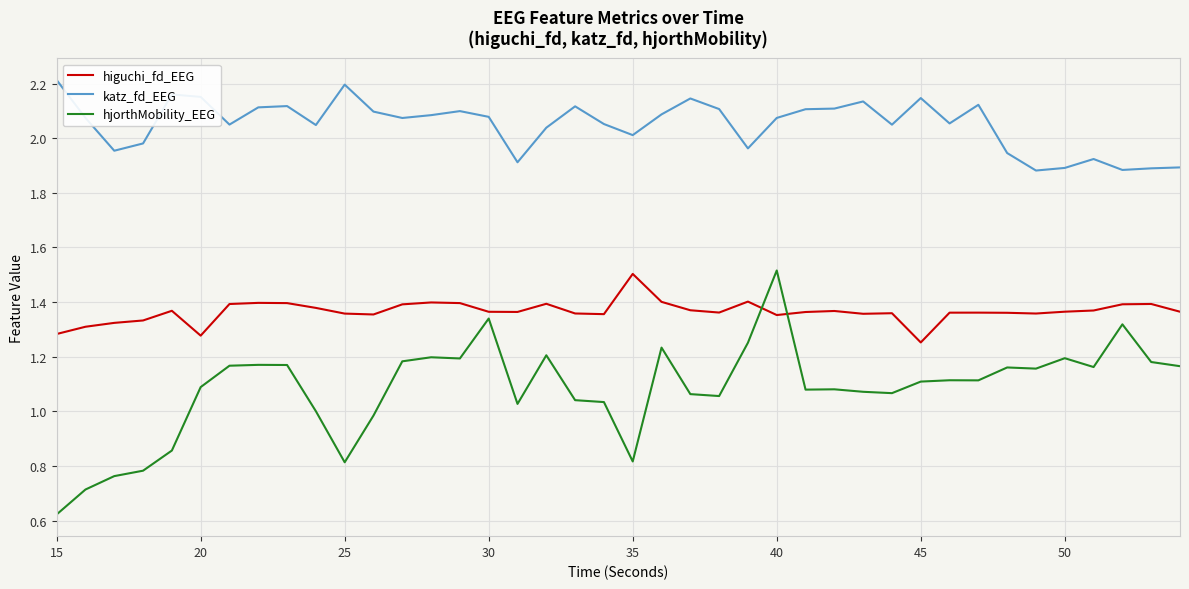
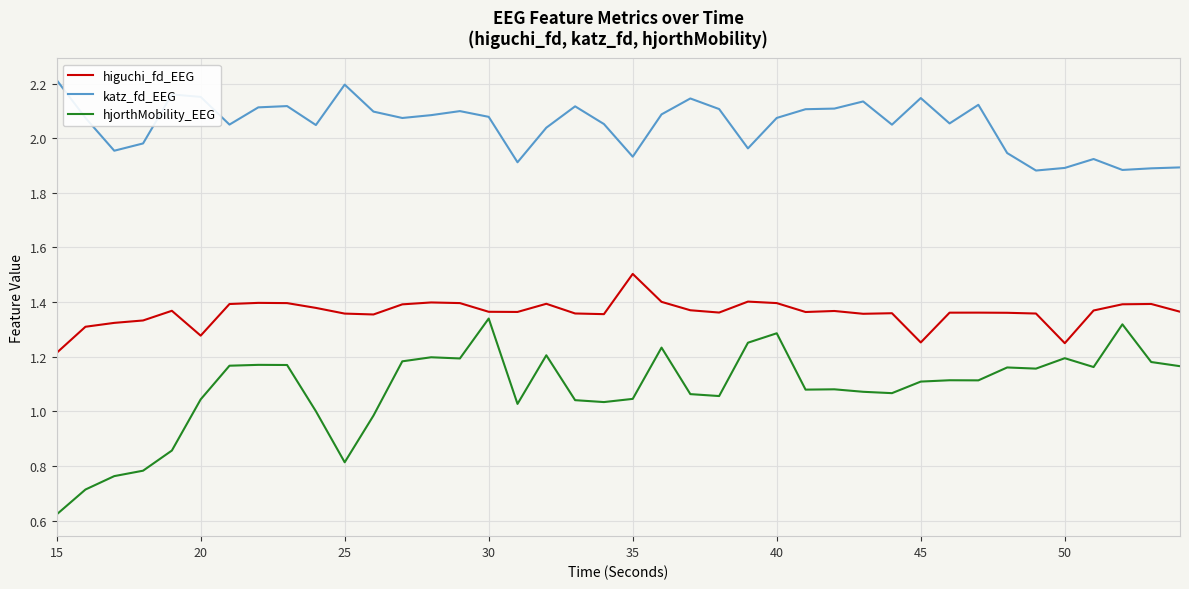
  {
    "higuchi_fd_EEG": {
-     "15": 1.28,
+     "15": 1.21,
      "20": 1.28,
      "25": 1.36,
      "30": 1.36,
      "35": 1.50,
-     "40": 1.35,
+     "40": 1.40,
      "45": 1.25,
-     "50": 1.36
+     "50": 1.25
    },
    "katz_fd_EEG": {
      "15": 2.21,
      "25": 2.20,
      "30": 2.08,
-     "35": 2.01,
+     "35": 1.93,
      "40": 2.07,
      "45": 2.15,
      "50": 1.89
    },
    "hjorthMobility_EEG": {
      "15": 0.62,
-     "20": 1.09,
+     "20": 1.04,
      "25": 0.81,
      "30": 1.34,
-     "35": 0.82,
-     "40": 1.52,
+     "35": 1.05,
+     "40": 1.29,
      "45": 1.11,
      "50": 1.19
    }
  }
